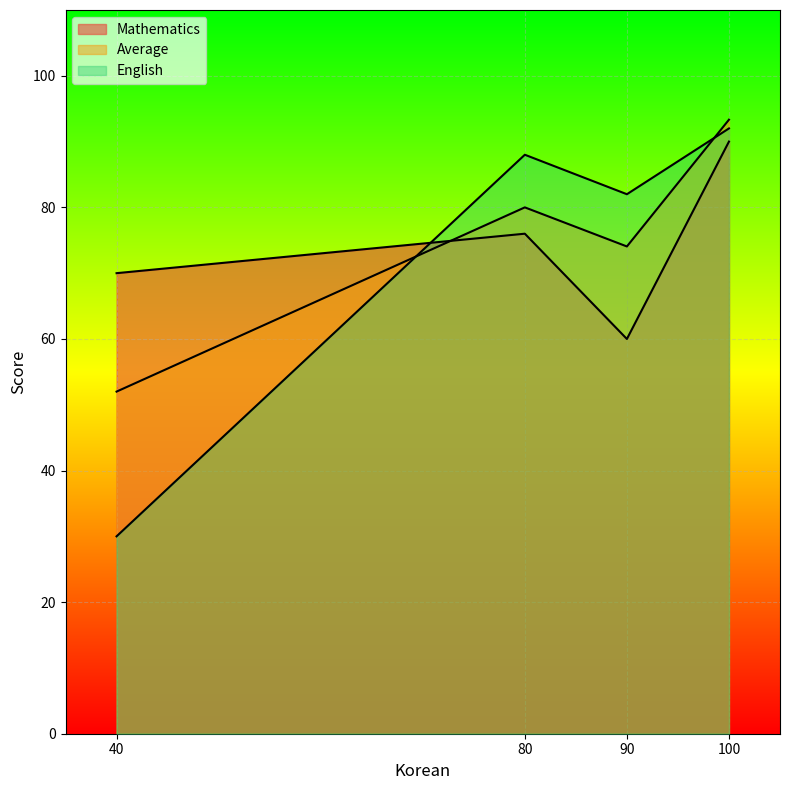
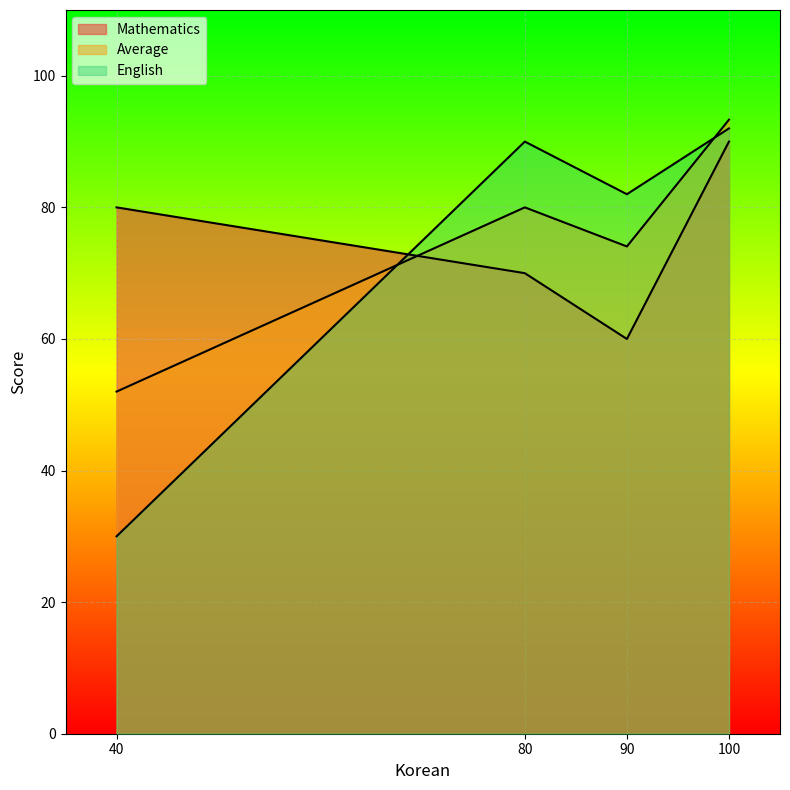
  {
    "Mathematics": {
-     "40": 70,
-     "80": 76,
+     "40": 80,
+     "80": 70,
      "90": 60,
      "100": 90
    },
    "Average": {
      "40": 52,
      "80": 80,
      "90": 74,
      "100": 93
    },
    "English": {
      "40": 30,
-     "80": 88,
+     "80": 90,
      "90": 82,
      "100": 92
    }
  }
